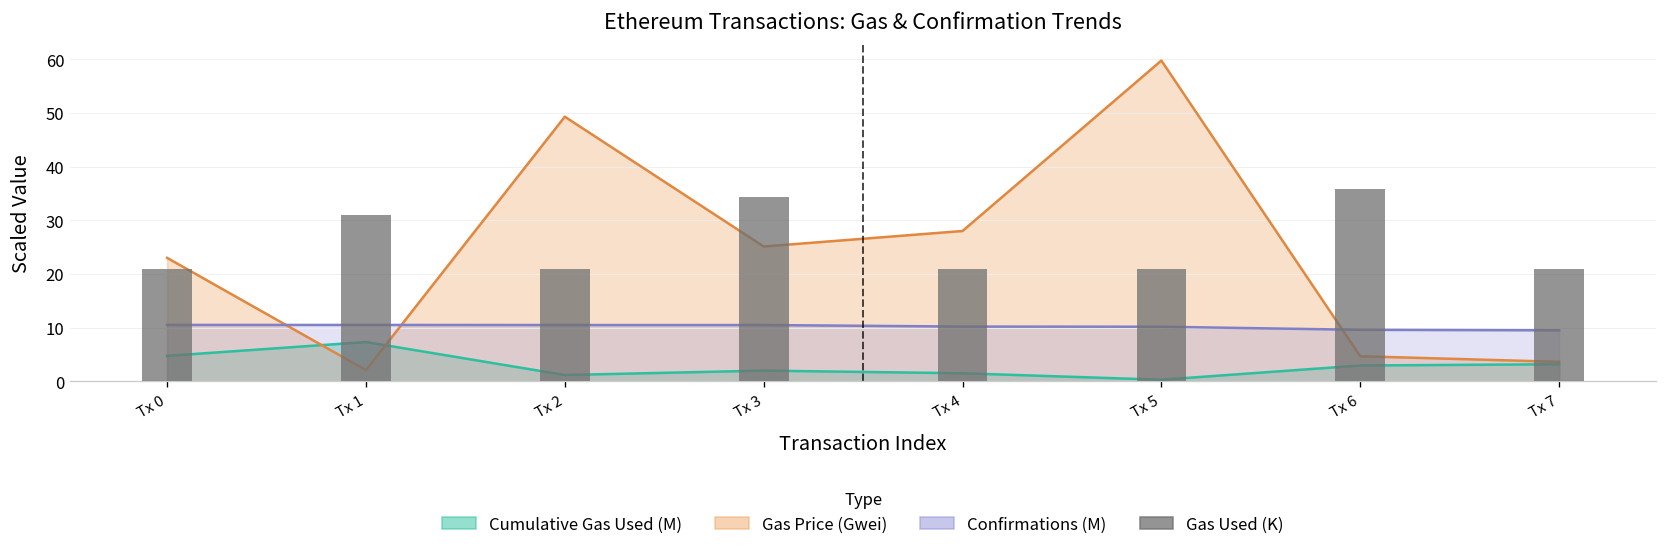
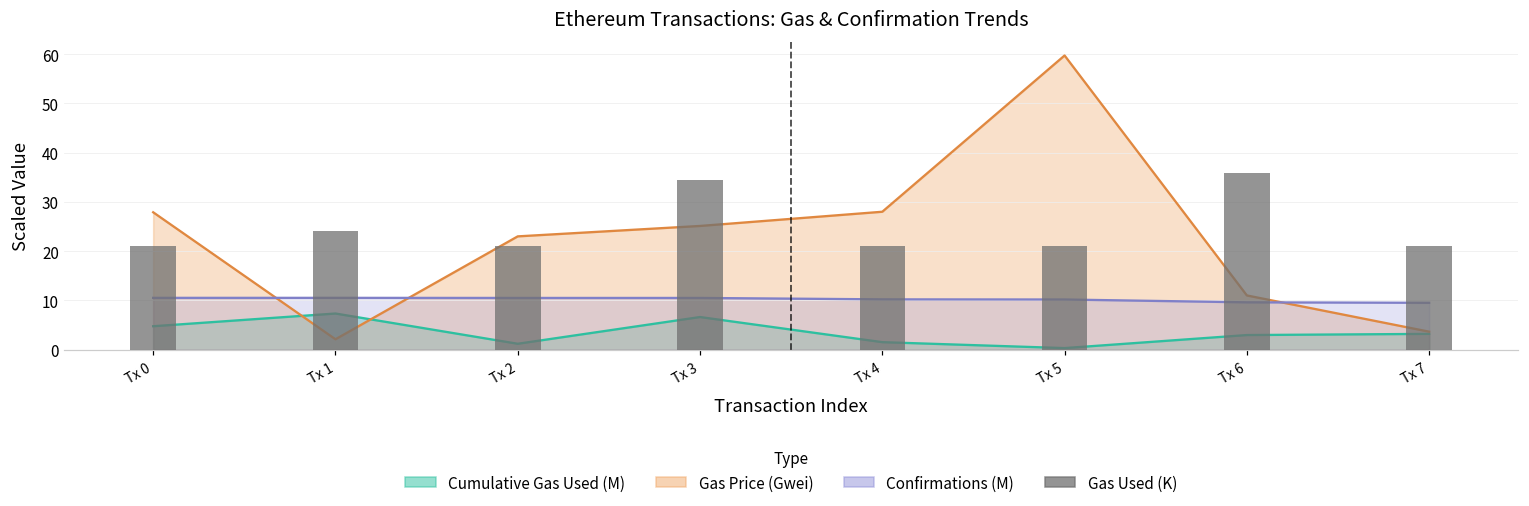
  {
    "Gas Used (K)": {
      "Tx 0": 21,
-     "Tx 1": 31,
+     "Tx 1": 24,
      "Tx 2": 21,
      "Tx 3": 34,
      "Tx 4": 21,
      "Tx 5": 21,
      "Tx 6": 36,
      "Tx 7": 21
    },
    "Cumulative Gas Used (M)": {
      "Tx 0": 5,
      "Tx 1": 7,
      "Tx 2": 1,
-     "Tx 3": 2,
+     "Tx 3": 7,
      "Tx 4": 2,
      "Tx 5": 0,
      "Tx 6": 3
    },
    "Gas Price (Gwei)": {
-     "Tx 0": 23,
+     "Tx 0": 28,
      "Tx 1": 2,
-     "Tx 2": 49,
+     "Tx 2": 23,
      "Tx 3": 25,
      "Tx 4": 28,
      "Tx 5": 60,
-     "Tx 6": 5
+     "Tx 6": 11
    },
    "Confirmations (M)": {
      "Tx 0": 11,
      "Tx 1": 11,
      "Tx 2": 10,
      "Tx 3": 10,
      "Tx 4": 10,
      "Tx 5": 10,
      "Tx 6": 10,
      "Tx 7": 10
    }
  }
